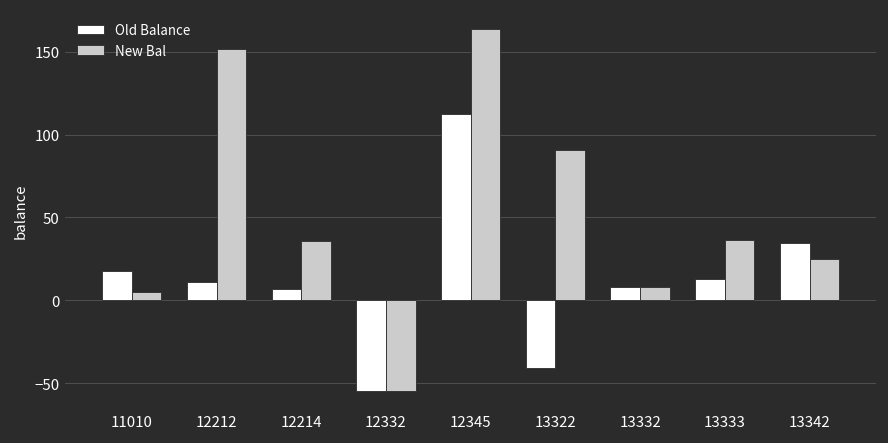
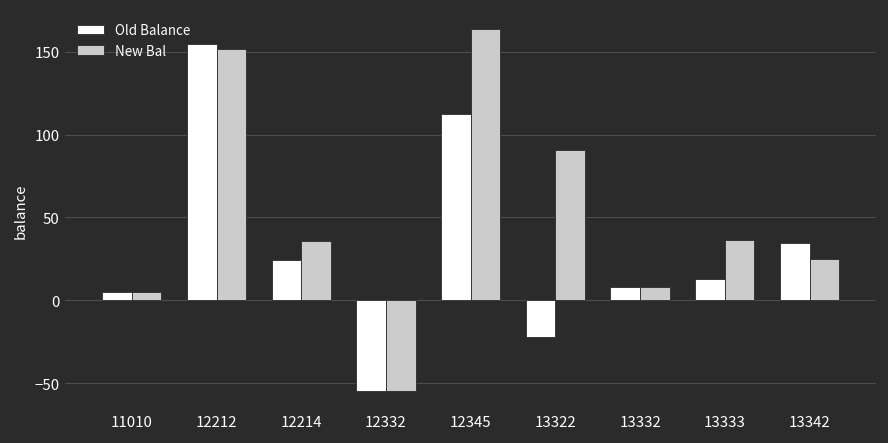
  {
    "Old Balance": {
-     "11010": 18,
-     "12212": 11,
-     "12214": 7,
+     "11010": 5,
+     "12212": 155,
+     "12214": 24,
      "12332": -55,
      "12345": 112,
-     "13322": -41,
+     "13322": -22,
      "13332": 8,
      "13333": 13,
      "13342": 35
    },
    "New Bal": {
      "11010": 5,
      "12212": 151,
      "12214": 36,
      "12332": -55,
      "12345": 164,
      "13322": 91,
      "13332": 8,
      "13333": 36,
      "13342": 25
    }
  }
